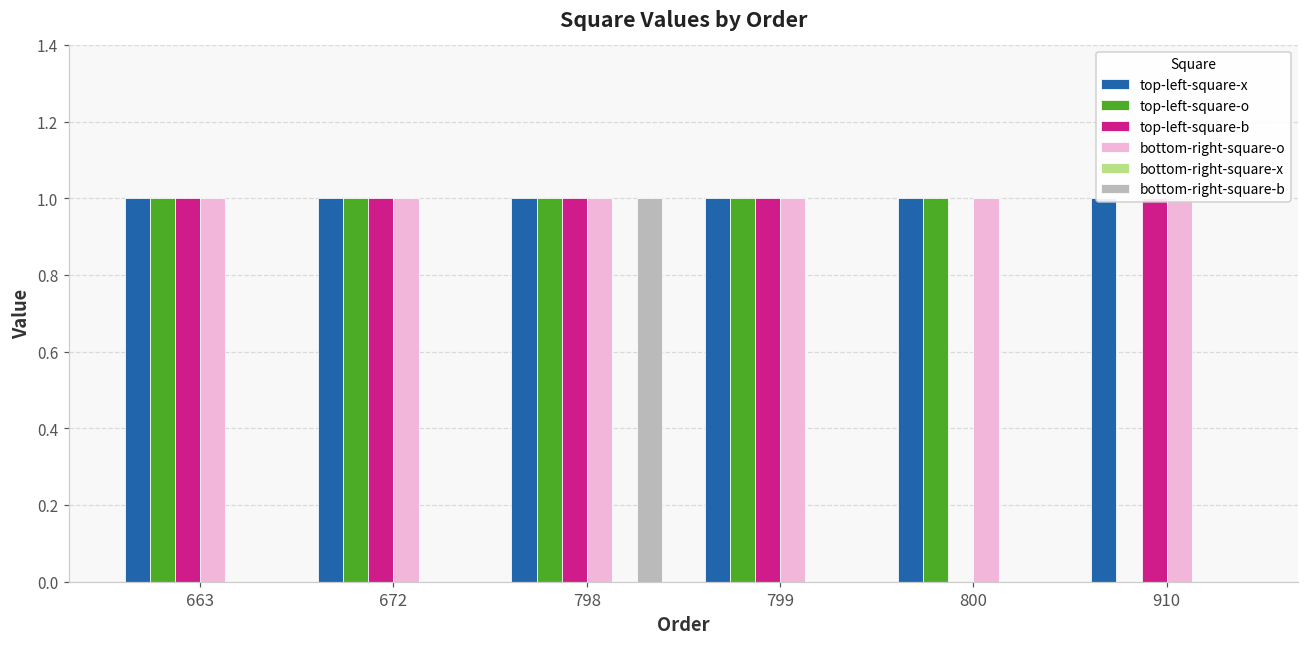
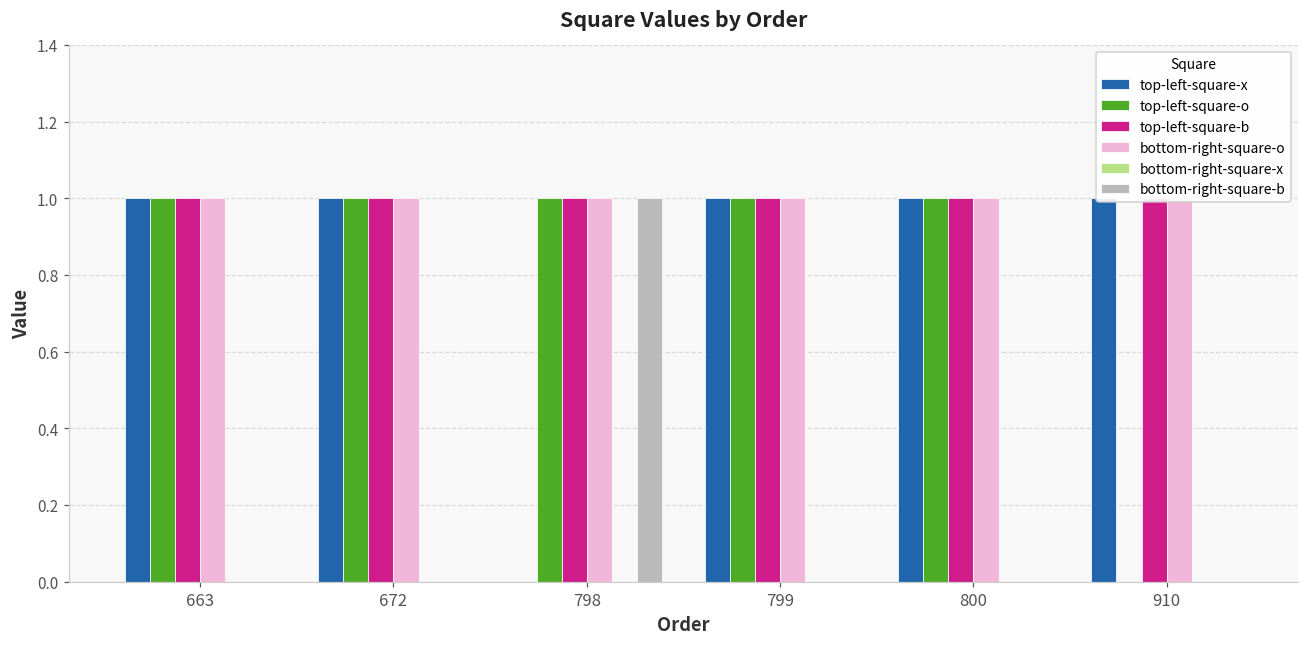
  {
    "top-left-square-x": {
      "663": 1,
      "672": 1,
-     "798": 1,
+     "798": 0,
      "799": 1,
      "800": 1
    },
    "top-left-square-o": {
      "663": 1,
      "672": 1,
      "798": 1,
      "799": 1,
      "800": 1,
      "910": 0
    },
    "top-left-square-b": {
      "663": 1,
      "672": 1,
      "798": 1,
      "799": 1,
-     "800": 0
+     "800": 1
    },
    "bottom-right-square-o": {
      "663": 1,
      "672": 1,
      "798": 1,
      "799": 1,
      "800": 1
    },
    "bottom-right-square-x": {
      "663": 0,
      "672": 0,
      "798": 0,
      "799": 0,
      "800": 0,
      "910": 0
    },
    "bottom-right-square-b": {
      "663": 0,
      "672": 0,
      "798": 1,
      "799": 0,
      "800": 0,
      "910": 0
    }
  }
